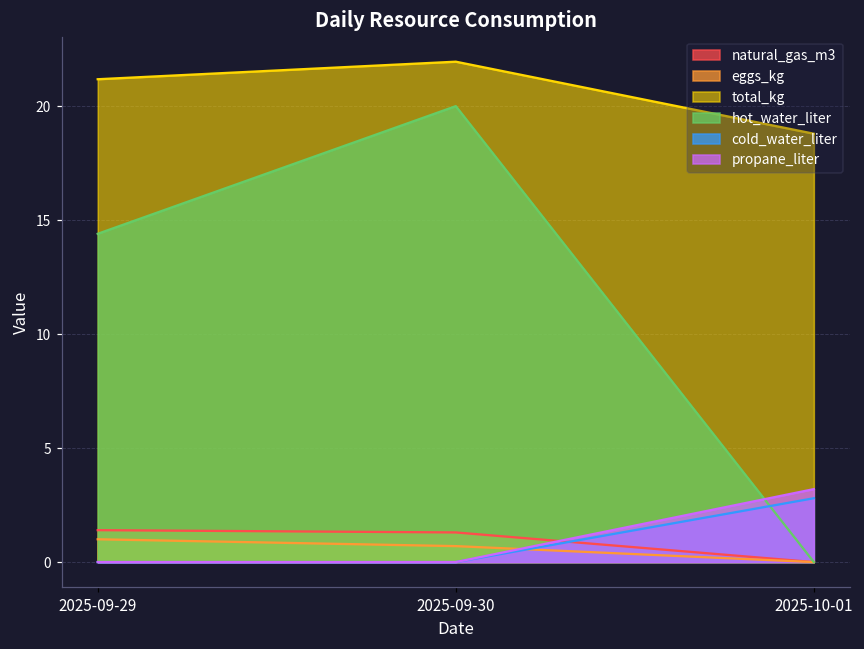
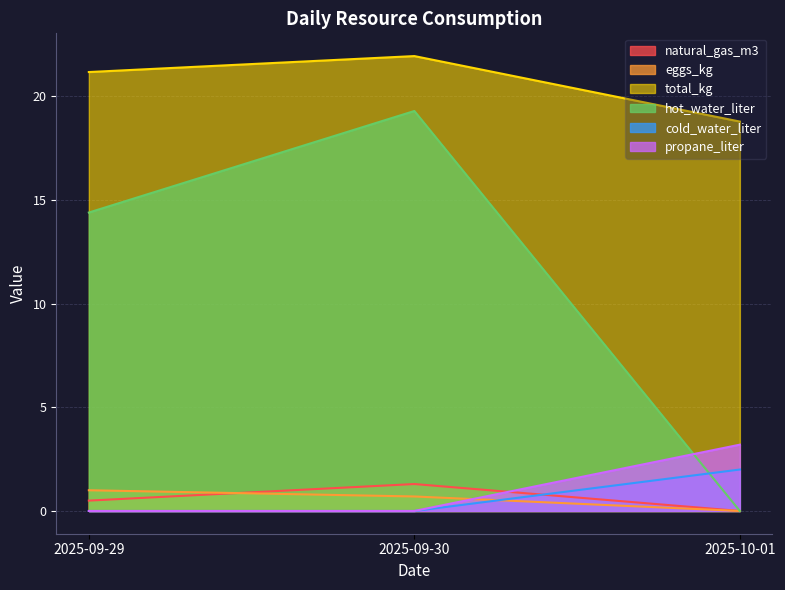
  {
    "natural_gas_m3": {
-     "2025-09-29": 1.4,
+     "2025-09-29": 0.5,
      "2025-09-30": 1.3
    },
    "eggs_kg": {
      "2025-09-29": 1.0,
      "2025-09-30": 0.7
    },
    "total_kg": {
      "2025-09-29": 21.2,
      "2025-09-30": 22.0
    },
    "hot_water_liter": {
      "2025-09-29": 14.4,
-     "2025-09-30": 20.0
+     "2025-09-30": 19.3
    },
    "cold_water_liter": {
-     "2025-10-01": 2.8
+     "2025-10-01": 2.0
    },
    "propane_liter": {
      "2025-10-01": 3.2
    }
  }
